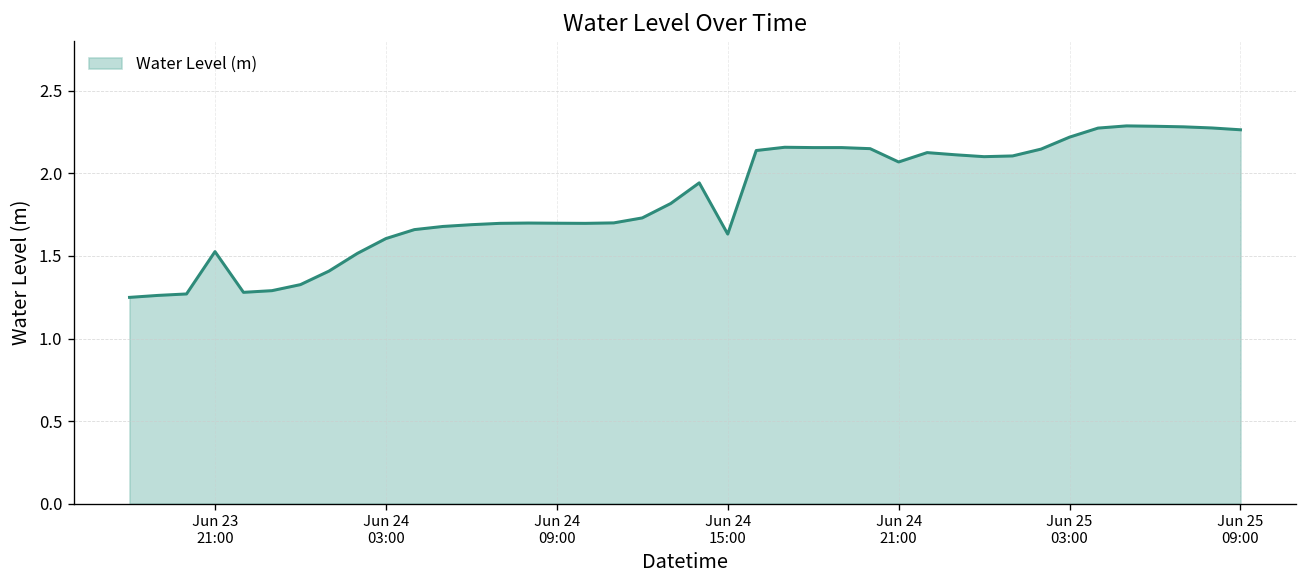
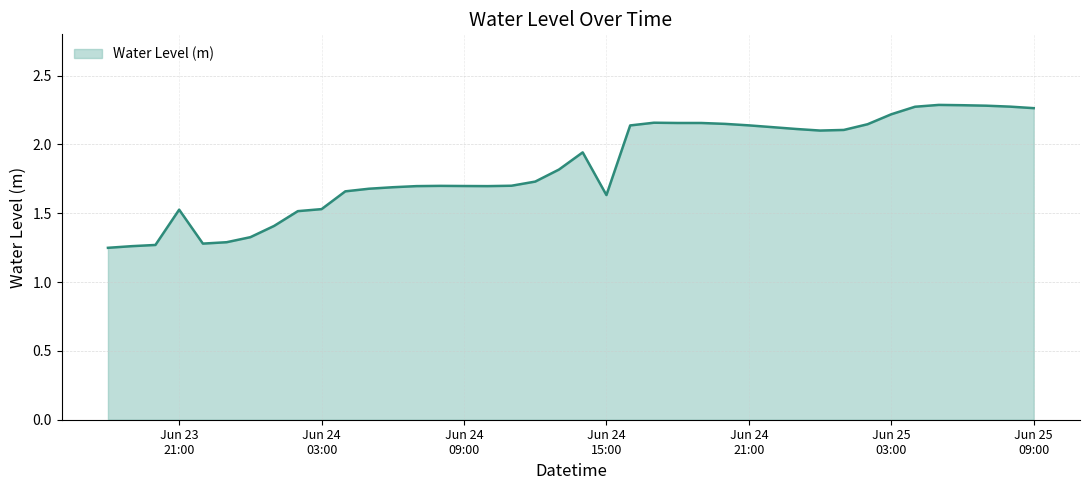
  {
    "Jun 23 21:00": 1.53,
-   "Jun 24 03:00": 1.61,
+   "Jun 24 03:00": 1.53,
    "Jun 24 09:00": 1.70,
    "Jun 24 15:00": 1.63,
-   "Jun 24 21:00": 2.07,
+   "Jun 24 21:00": 2.14,
    "Jun 25 03:00": 2.22,
    "Jun 25 09:00": 2.26
  }
